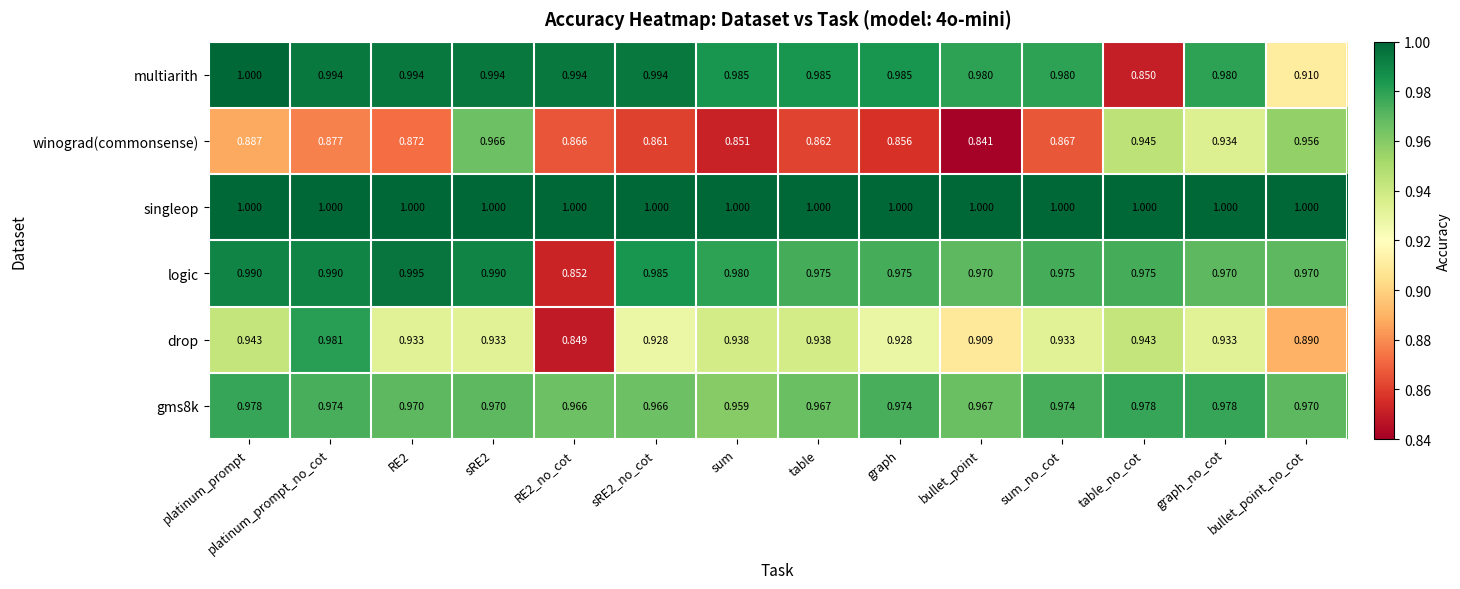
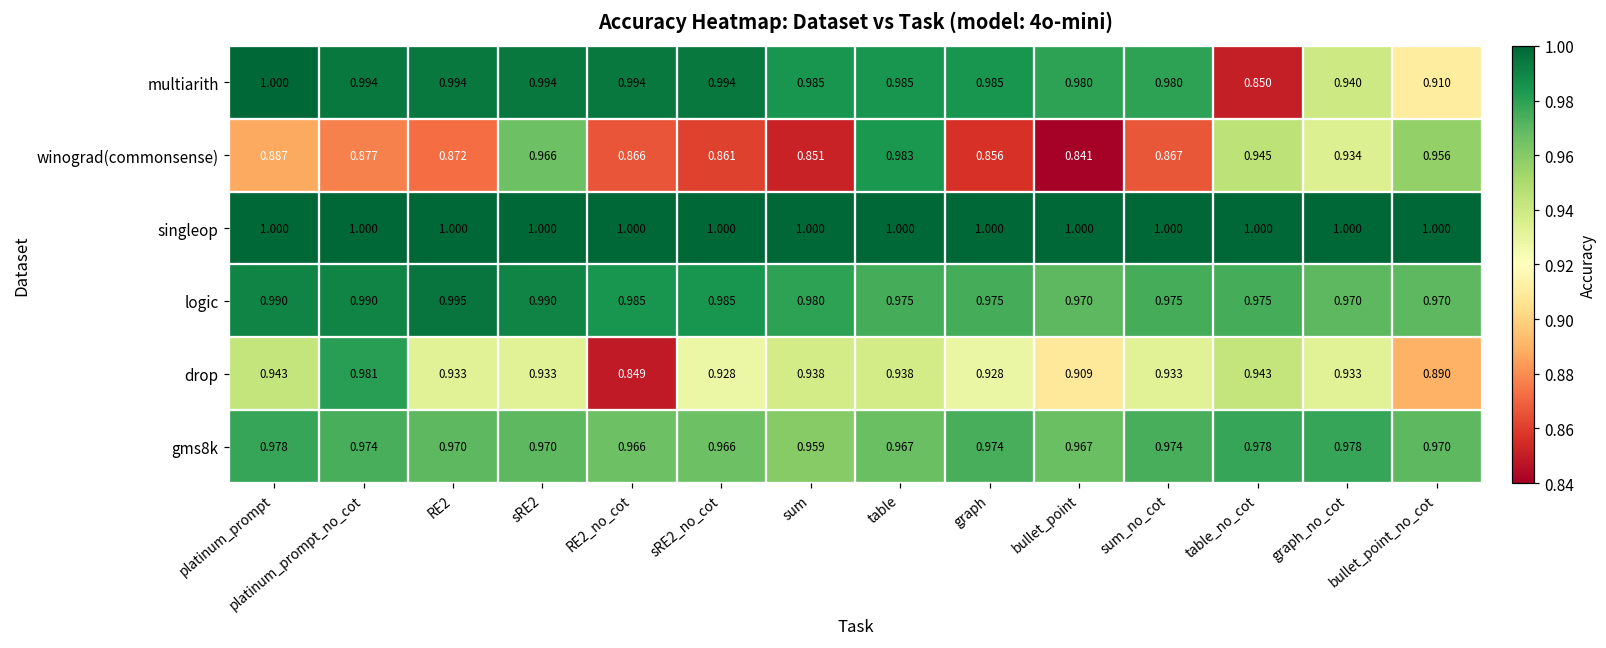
  {
    "multiarith": {
      "platinum_prompt": 1.000,
      "platinum_prompt_no_cot": 0.994,
      "RE2": 0.994,
      "sRE2": 0.994,
      "RE2_no_cot": 0.994,
      "sRE2_no_cot": 0.994,
      "sum": 0.985,
      "table": 0.985,
      "graph": 0.985,
      "bullet_point": 0.980,
      "sum_no_cot": 0.980,
      "table_no_cot": 0.850,
-     "graph_no_cot": 0.980,
+     "graph_no_cot": 0.940,
      "bullet_point_no_cot": 0.910
    },
    "winograd(commonsense)": {
      "platinum_prompt": 0.887,
      "platinum_prompt_no_cot": 0.877,
      "RE2": 0.872,
      "sRE2": 0.966,
      "RE2_no_cot": 0.866,
      "sRE2_no_cot": 0.861,
      "sum": 0.851,
-     "table": 0.862,
+     "table": 0.983,
      "graph": 0.856,
      "bullet_point": 0.841,
      "sum_no_cot": 0.867,
      "table_no_cot": 0.945,
      "graph_no_cot": 0.934,
      "bullet_point_no_cot": 0.956
    },
    "singleop": {
      "platinum_prompt": 1.000,
      "platinum_prompt_no_cot": 1.000,
      "RE2": 1.000,
      "sRE2": 1.000,
      "RE2_no_cot": 1.000,
      "sRE2_no_cot": 1.000,
      "sum": 1.000,
      "table": 1.000,
      "graph": 1.000,
      "bullet_point": 1.000,
      "sum_no_cot": 1.000,
      "table_no_cot": 1.000,
      "graph_no_cot": 1.000,
      "bullet_point_no_cot": 1.000
    },
    "logic": {
      "platinum_prompt": 0.990,
      "platinum_prompt_no_cot": 0.990,
      "RE2": 0.995,
      "sRE2": 0.990,
-     "RE2_no_cot": 0.852,
+     "RE2_no_cot": 0.985,
      "sRE2_no_cot": 0.985,
      "sum": 0.980,
      "table": 0.975,
      "graph": 0.975,
      "bullet_point": 0.970,
      "sum_no_cot": 0.975,
      "table_no_cot": 0.975,
      "graph_no_cot": 0.970,
      "bullet_point_no_cot": 0.970
    },
    "drop": {
      "platinum_prompt": 0.943,
      "platinum_prompt_no_cot": 0.981,
      "RE2": 0.933,
      "sRE2": 0.933,
      "RE2_no_cot": 0.849,
      "sRE2_no_cot": 0.928,
      "sum": 0.938,
      "table": 0.938,
      "graph": 0.928,
      "bullet_point": 0.909,
      "sum_no_cot": 0.933,
      "table_no_cot": 0.943,
      "graph_no_cot": 0.933,
      "bullet_point_no_cot": 0.890
    },
    "gms8k": {
      "platinum_prompt": 0.978,
      "platinum_prompt_no_cot": 0.974,
      "RE2": 0.970,
      "sRE2": 0.970,
      "RE2_no_cot": 0.966,
      "sRE2_no_cot": 0.966,
      "sum": 0.959,
      "table": 0.967,
      "graph": 0.974,
      "bullet_point": 0.967,
      "sum_no_cot": 0.974,
      "table_no_cot": 0.978,
      "graph_no_cot": 0.978,
      "bullet_point_no_cot": 0.970
    }
  }
